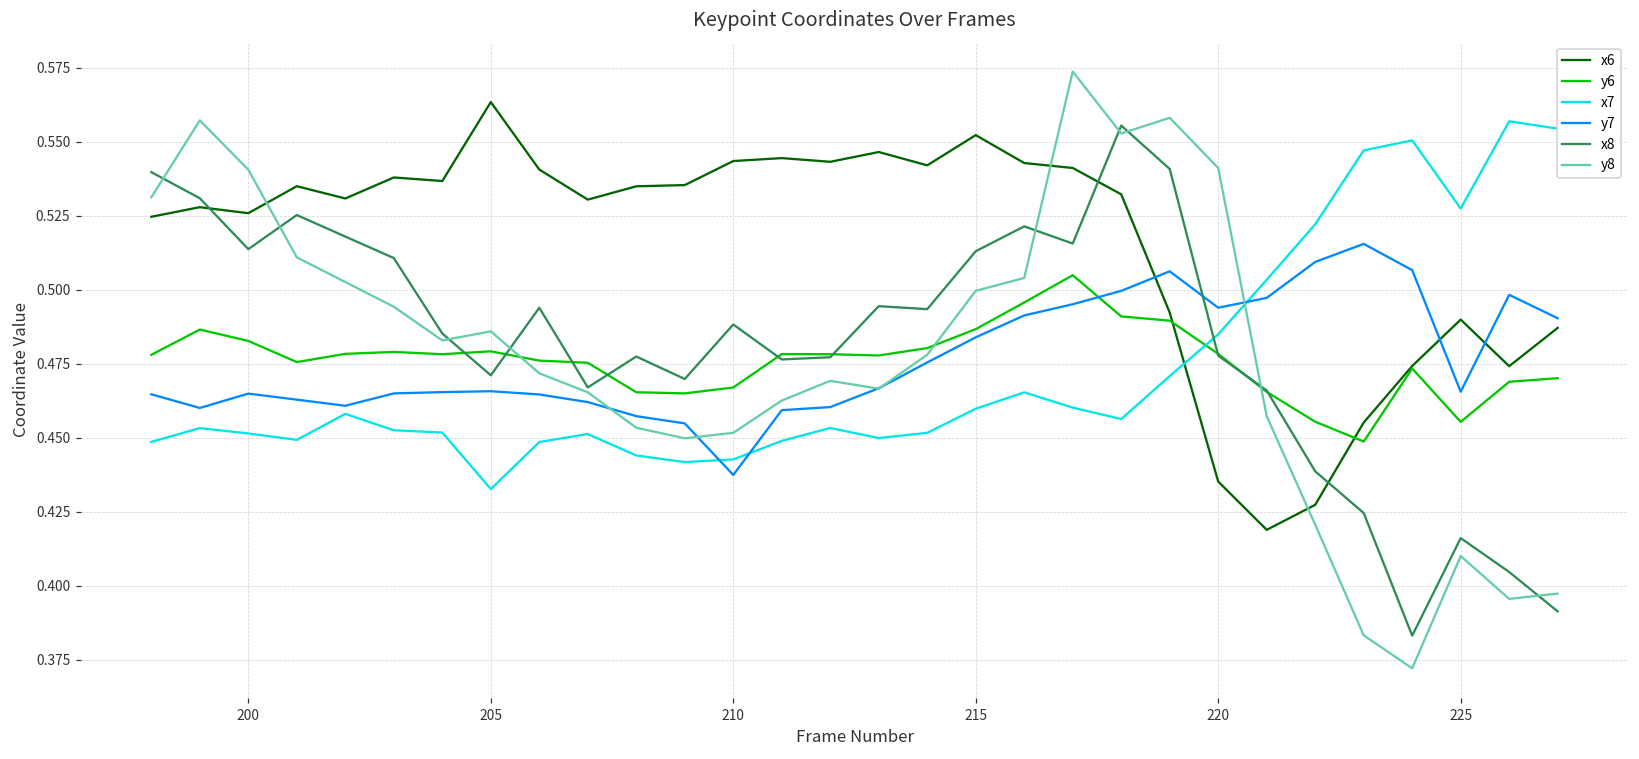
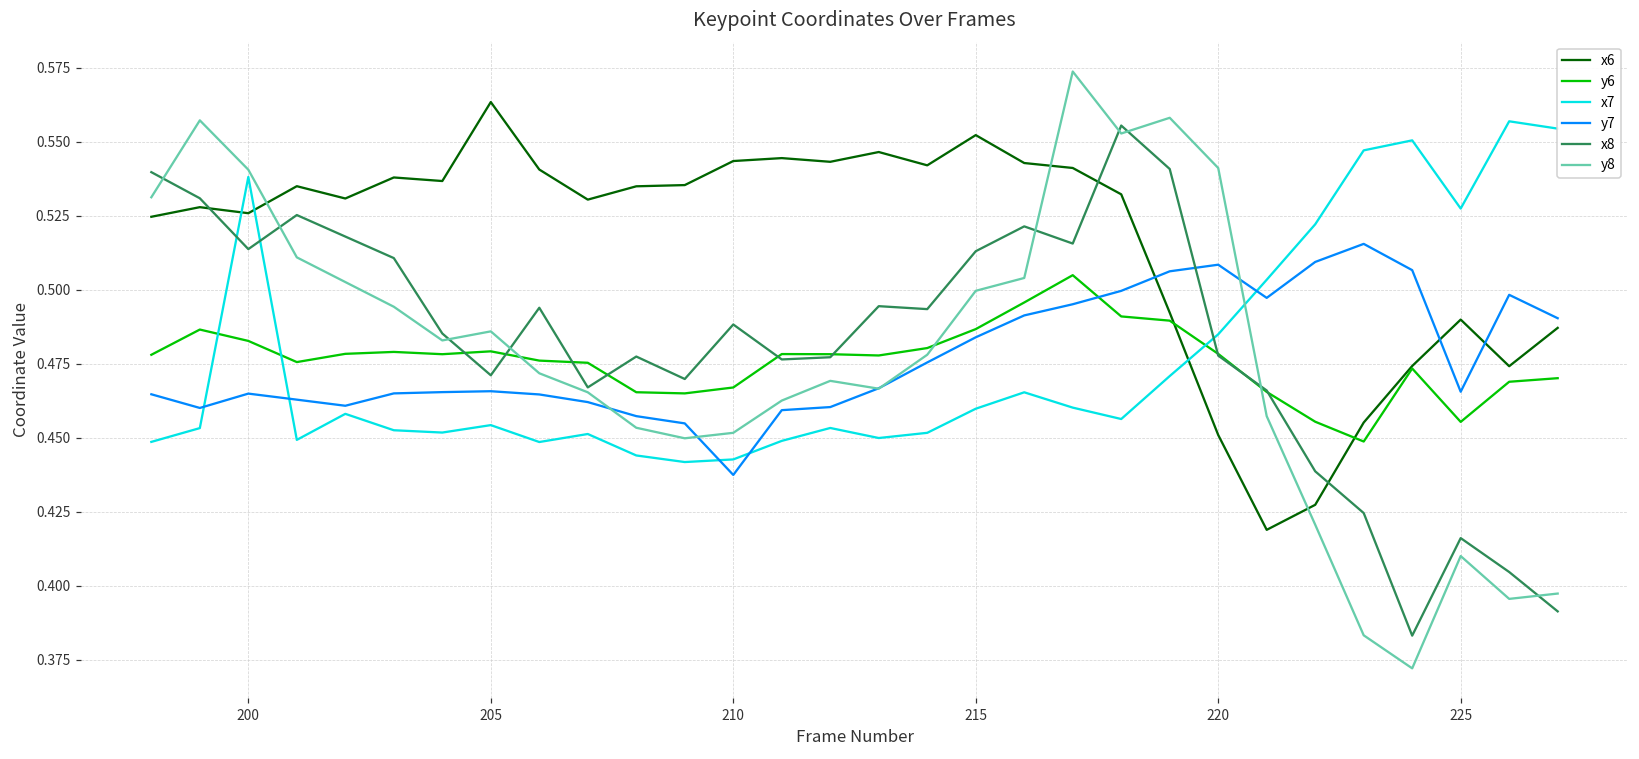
  {
    "x6": {
      "200": 0.526,
      "205": 0.563,
      "210": 0.543,
      "215": 0.552,
-     "220": 0.435,
+     "220": 0.451,
      "225": 0.490
    },
    "y6": {
      "200": 0.483,
      "205": 0.479,
      "210": 0.467,
      "215": 0.487,
      "225": 0.455
    },
    "x7": {
-     "200": 0.452,
-     "205": 0.433,
+     "200": 0.538,
+     "205": 0.454,
      "210": 0.443,
      "215": 0.460,
      "220": 0.485,
      "225": 0.527
    },
    "y7": {
      "200": 0.465,
      "205": 0.466,
      "210": 0.437,
      "215": 0.484,
-     "220": 0.494,
+     "220": 0.508,
      "225": 0.466
    },
    "x8": {
      "200": 0.514,
      "205": 0.471,
      "210": 0.488,
      "215": 0.513,
      "225": 0.416
    },
    "y8": {
      "200": 0.541,
      "205": 0.486,
      "210": 0.452,
      "215": 0.500,
      "220": 0.541,
      "225": 0.410
    }
  }
